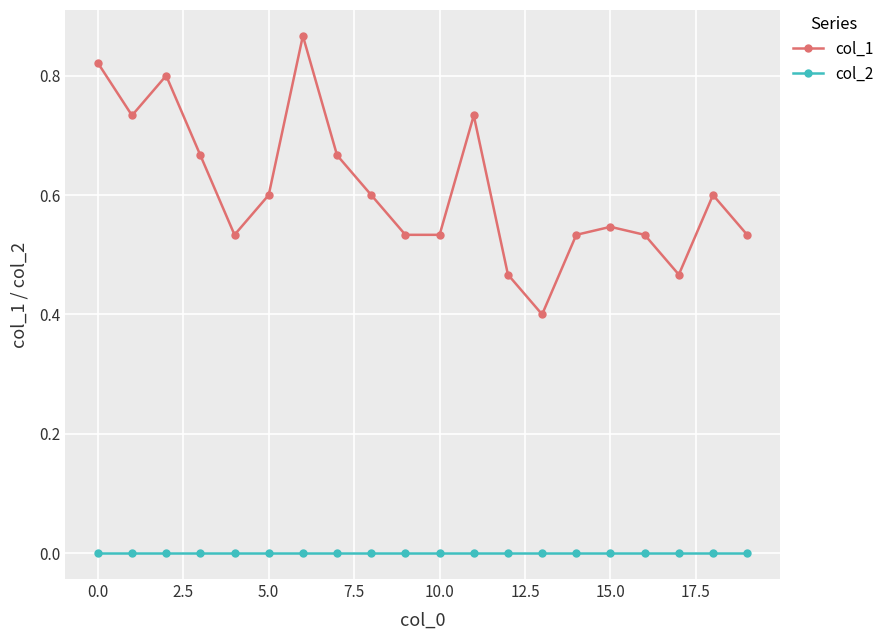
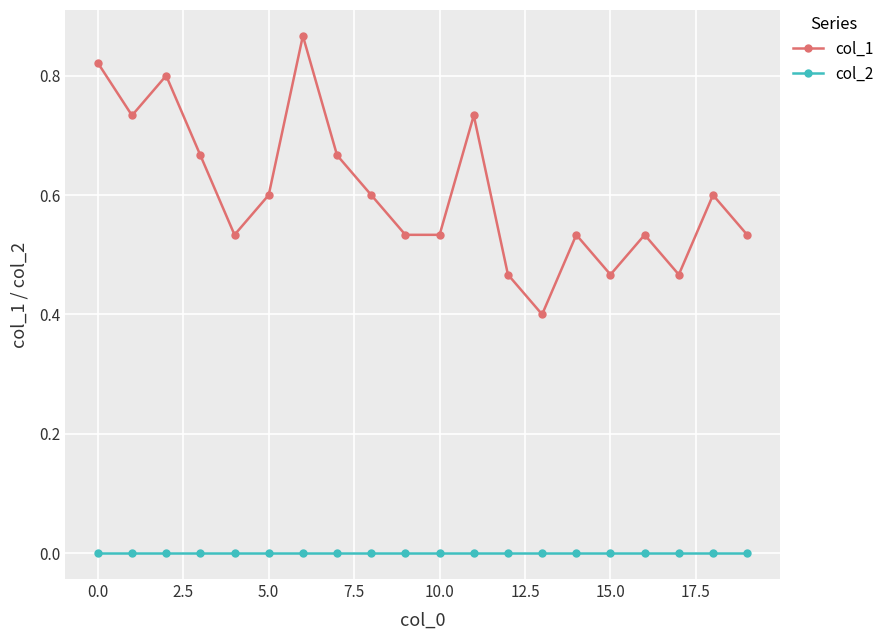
  {
    "col_1": {
      "0.0": 0.82,
      "5.0": 0.60,
      "10.0": 0.53,
-     "15.0": 0.55
+     "15.0": 0.47
    },
    "col_2": {
      "0.0": 0.00,
      "5.0": 0.00,
      "10.0": 0.00,
      "15.0": 0.00
    }
  }
